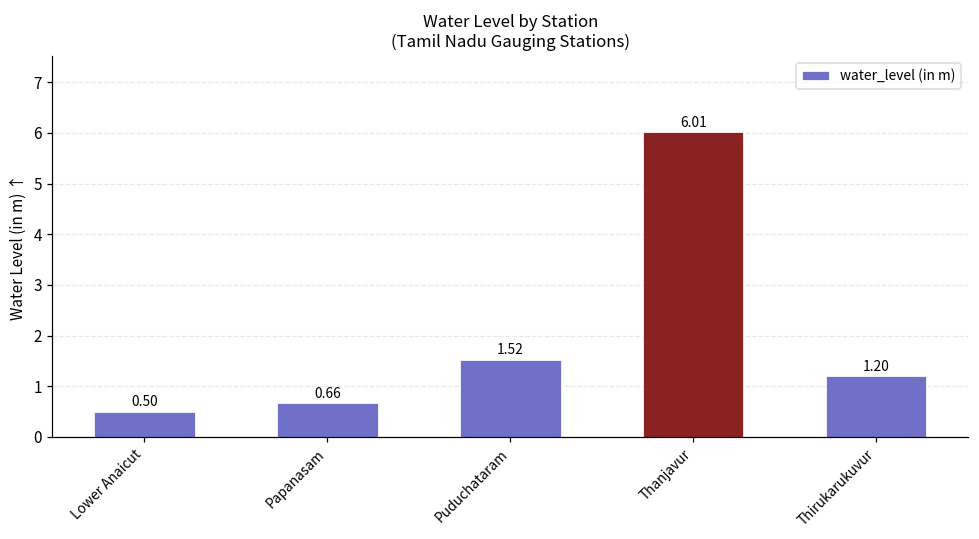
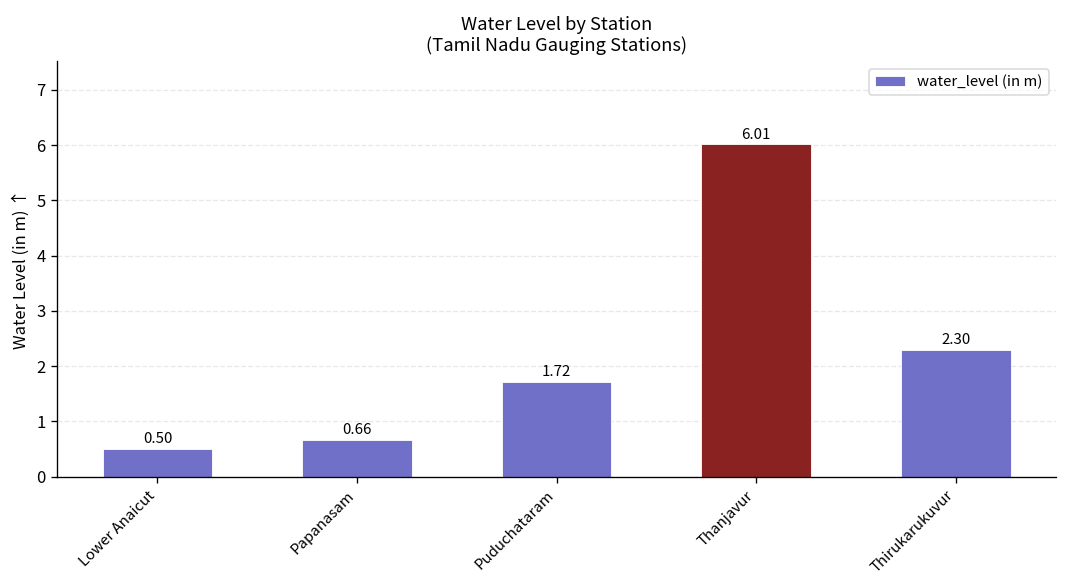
  {
    "Lower Anaicut": 0.50,
    "Papanasam": 0.66,
-   "Puduchataram": 1.52,
+   "Puduchataram": 1.72,
    "Thanjavur": 6.01,
-   "Thirukarukuvur": 1.20
+   "Thirukarukuvur": 2.30
  }
